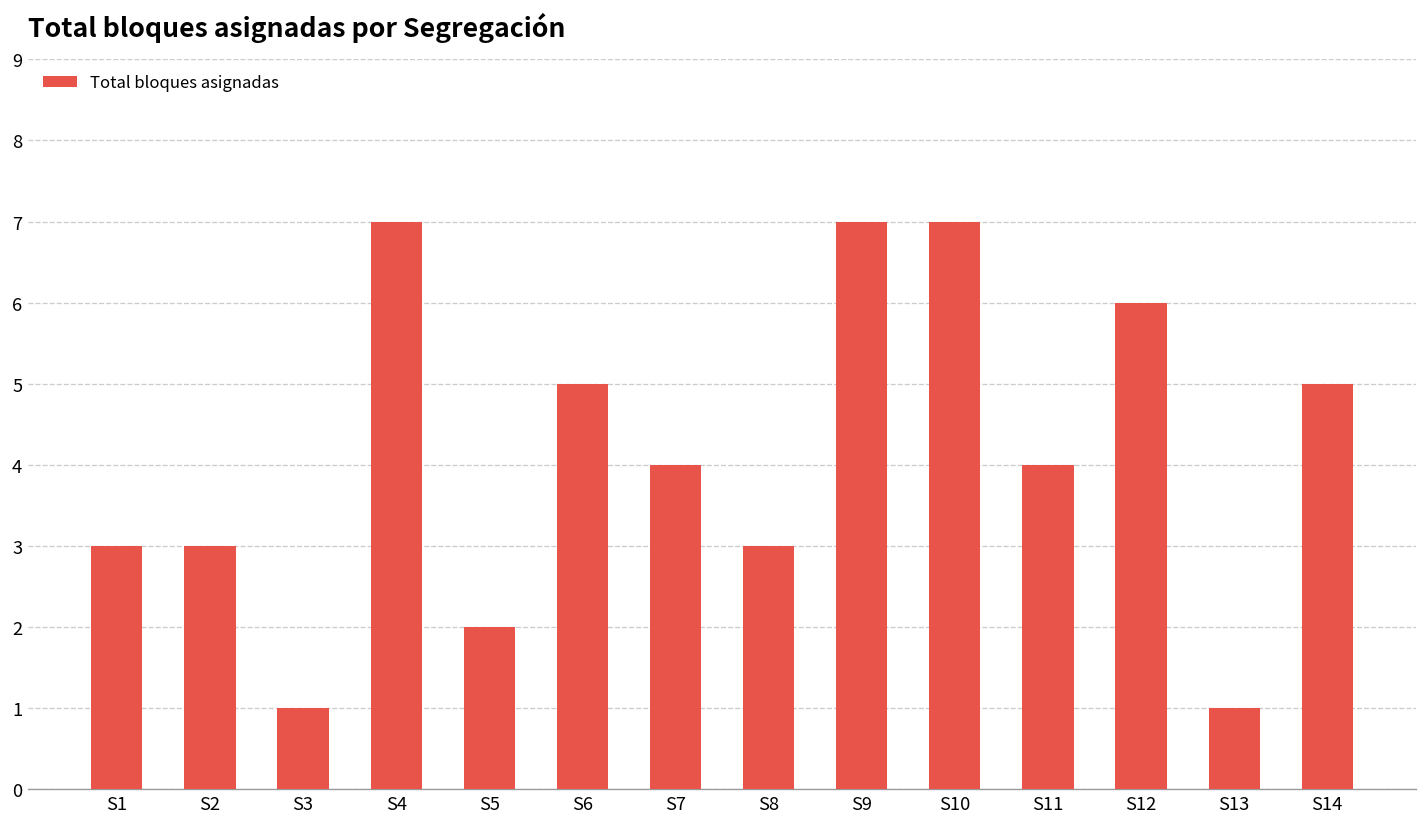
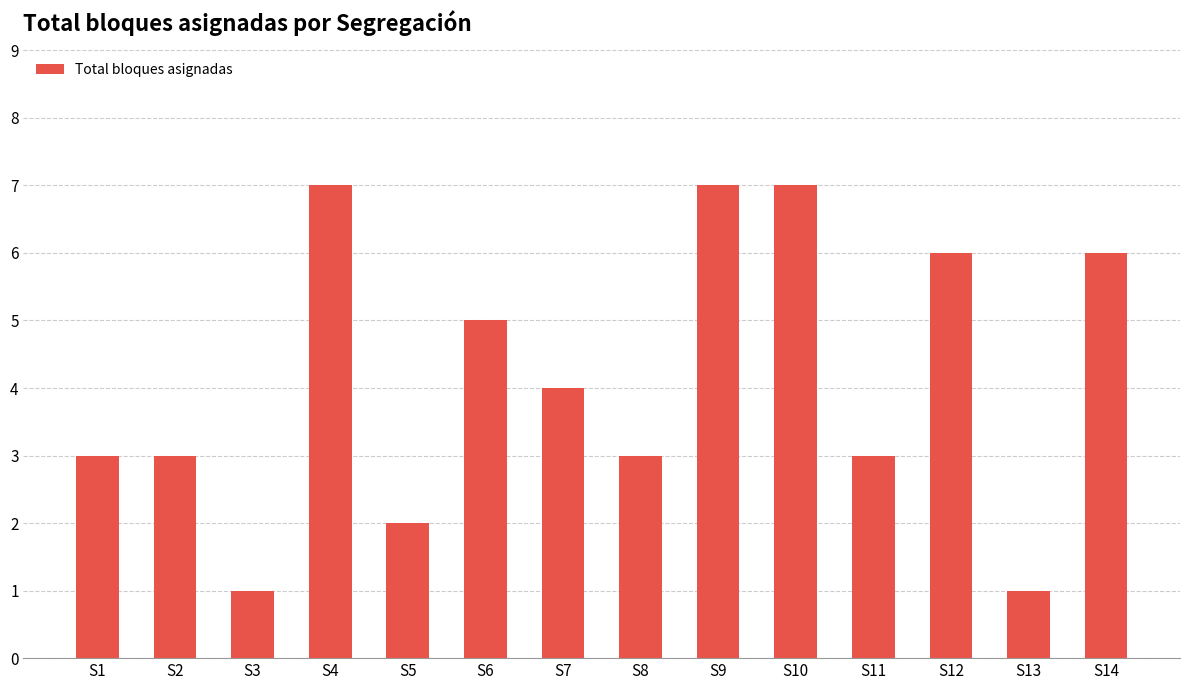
  {
    "S1": 3,
    "S2": 3,
    "S3": 1,
    "S4": 7,
    "S5": 2,
    "S6": 5,
    "S7": 4,
    "S8": 3,
    "S9": 7,
    "S10": 7,
-   "S11": 4,
+   "S11": 3,
    "S12": 6,
    "S13": 1,
-   "S14": 5
+   "S14": 6
  }
